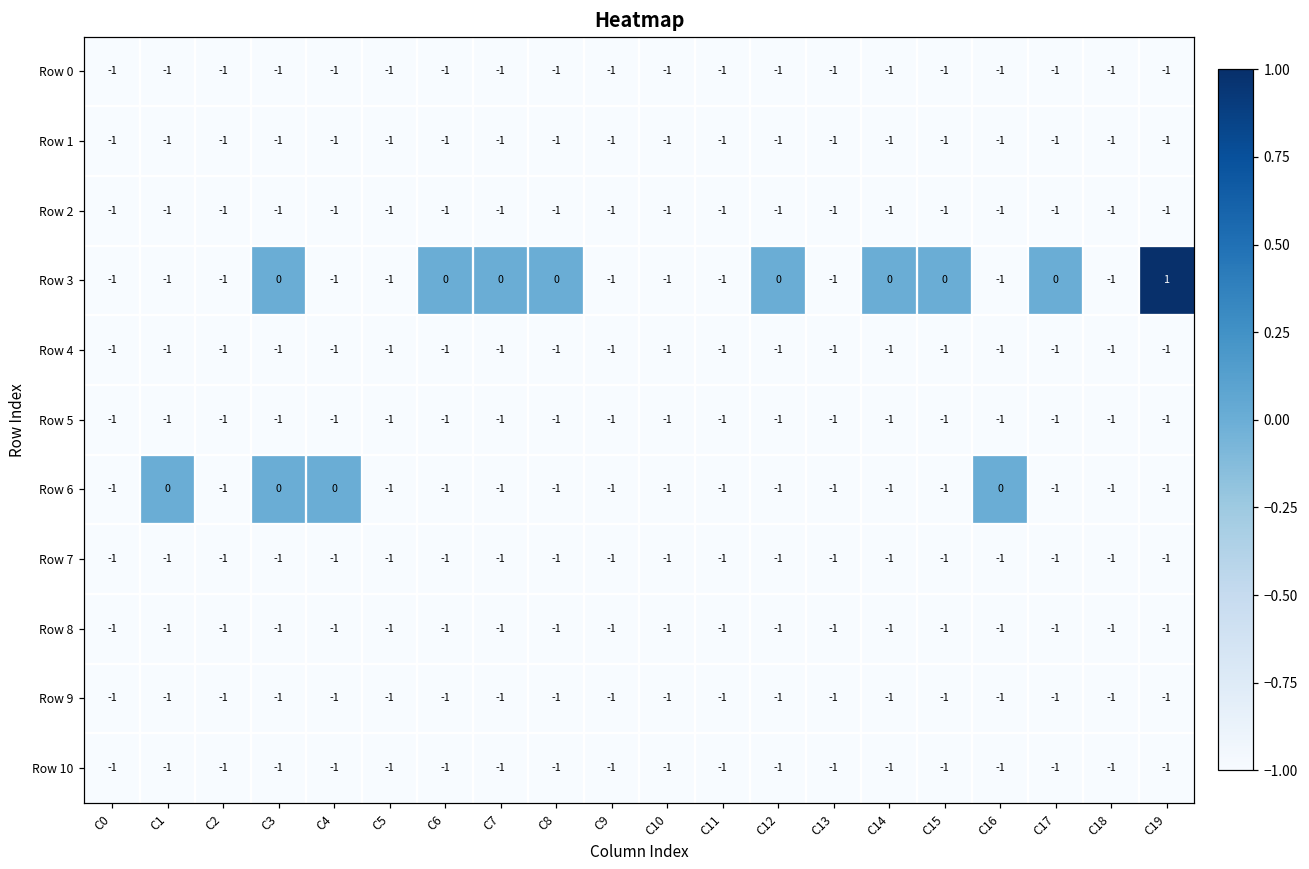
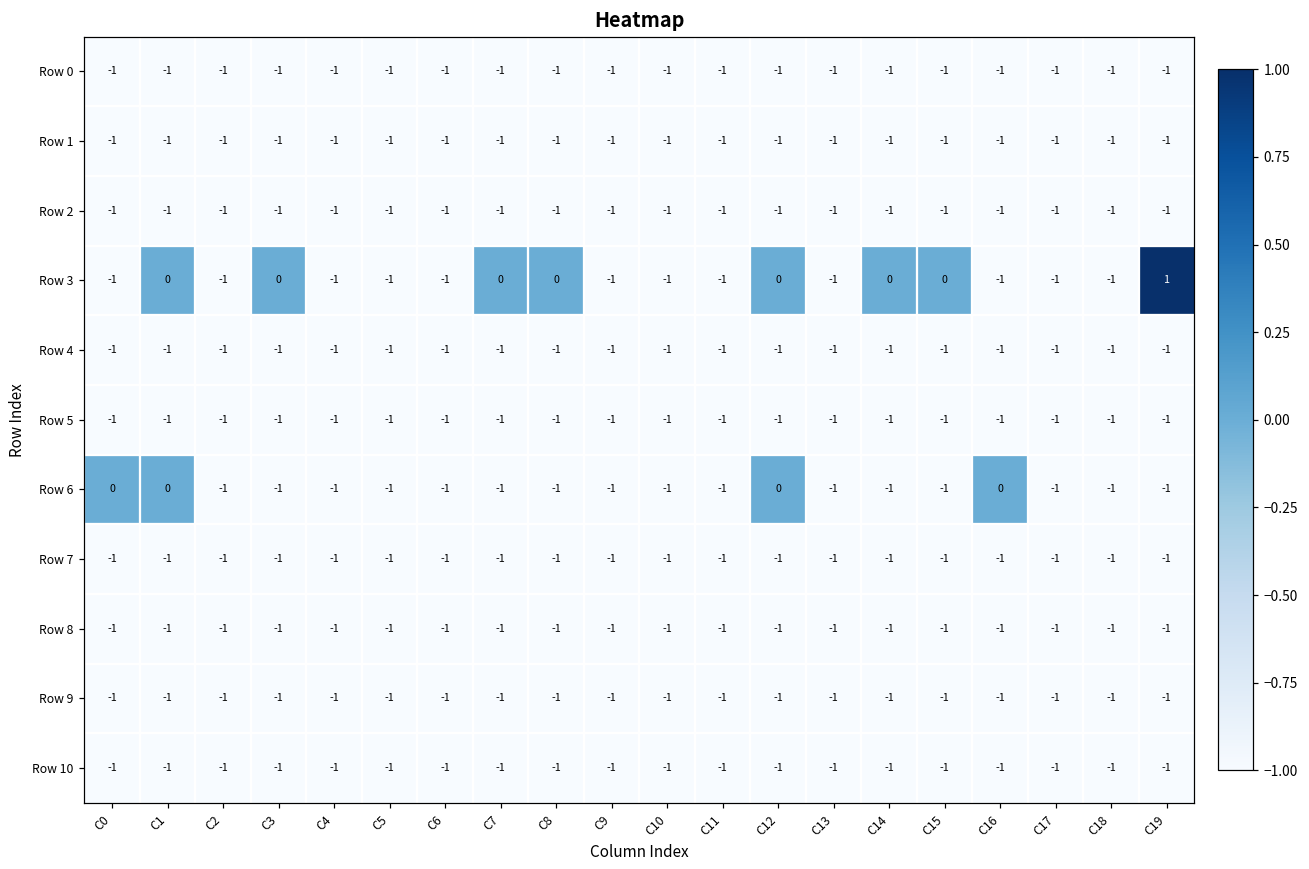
  {
    "Row 3": {
      "C0": -1,
-     "C1": -1,
+     "C1": 0,
      "C2": -1,
      "C3": 0,
      "C4": -1,
      "C5": -1,
-     "C6": 0,
+     "C6": -1,
      "C7": 0,
      "C8": 0,
      "C9": -1,
      "C10": -1,
      "C11": -1,
      "C12": 0,
      "C13": -1,
      "C14": 0,
      "C15": 0,
      "C16": -1,
-     "C17": 0,
+     "C17": -1,
      "C18": -1,
      "C19": 1
    },
    "Row 6": {
-     "C0": -1,
+     "C0": 0,
      "C1": 0,
      "C2": -1,
-     "C3": 0,
-     "C4": 0,
+     "C3": -1,
+     "C4": -1,
      "C5": -1,
      "C6": -1,
      "C7": -1,
      "C8": -1,
      "C9": -1,
      "C10": -1,
      "C11": -1,
-     "C12": -1,
+     "C12": 0,
      "C13": -1,
      "C14": -1,
      "C15": -1,
      "C16": 0,
      "C17": -1,
      "C18": -1,
      "C19": -1
    }
  }
